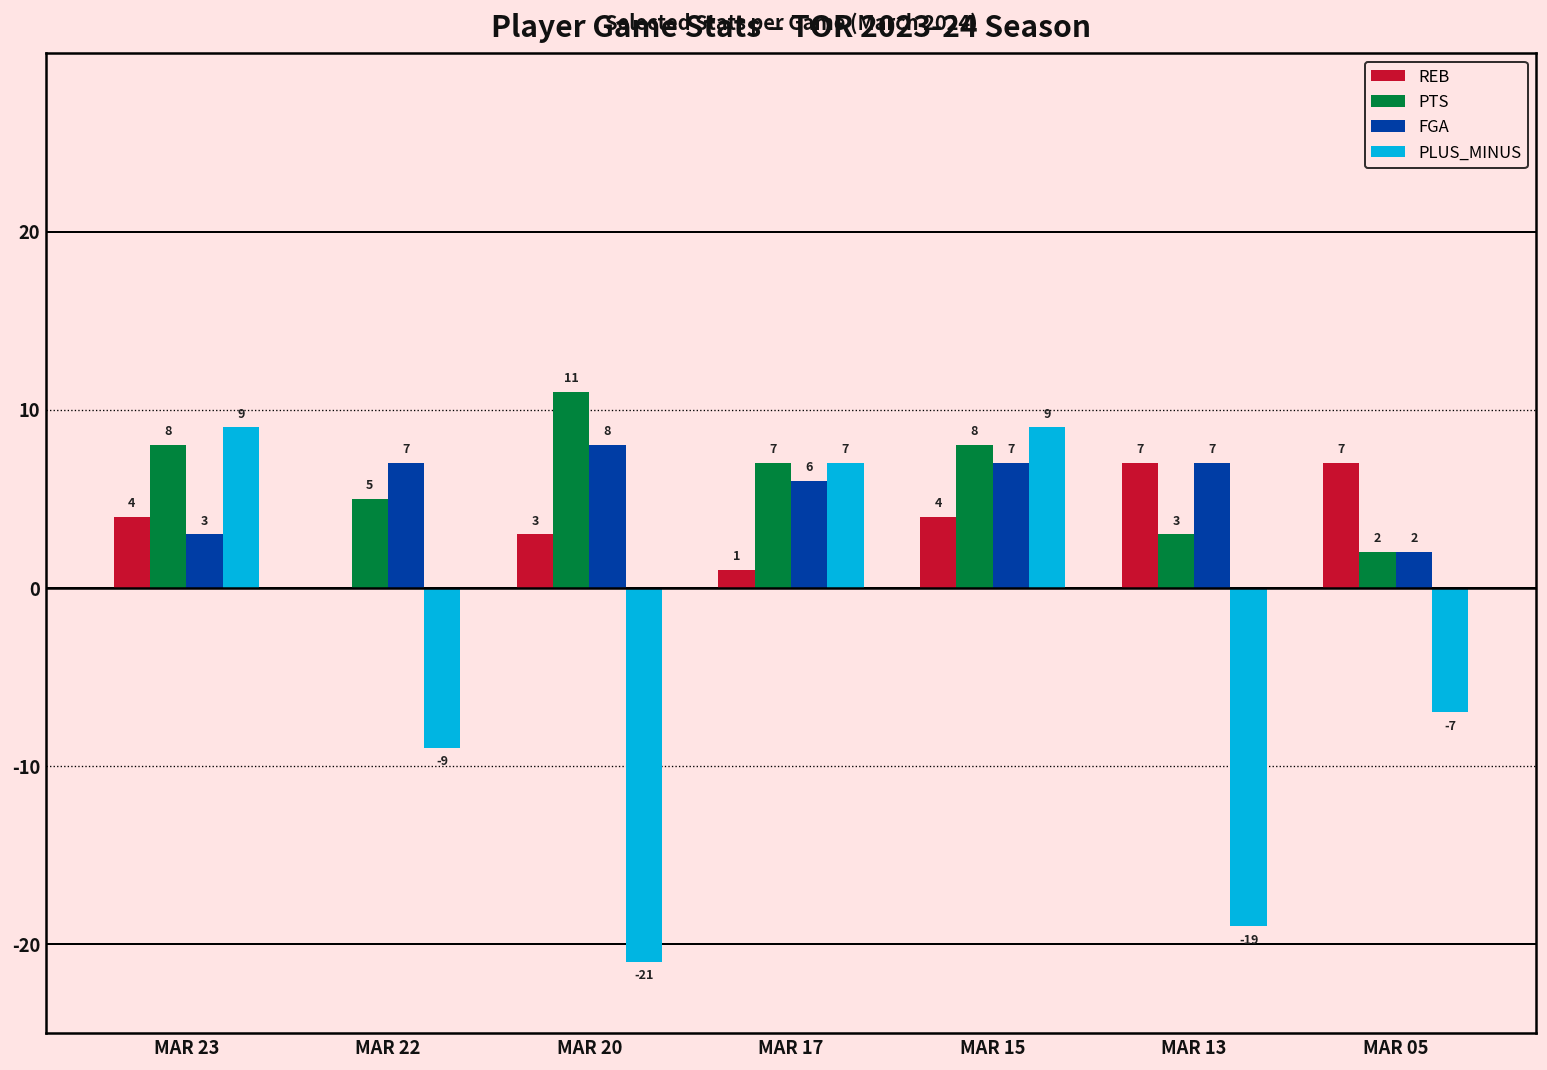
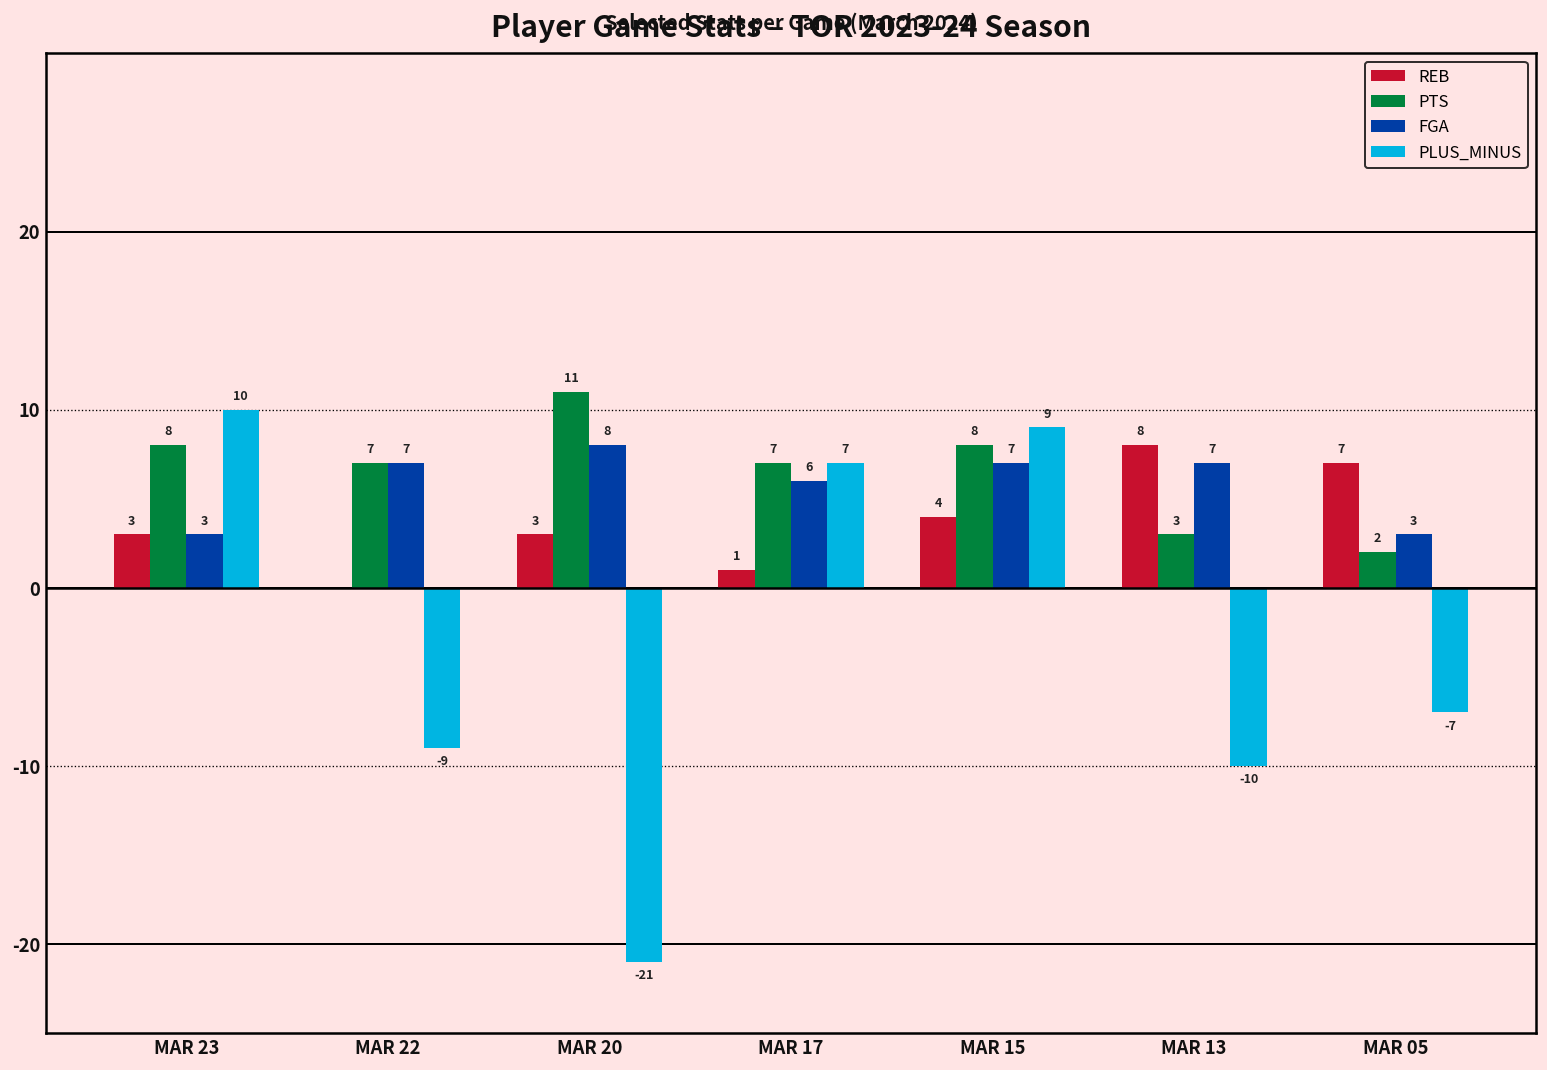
  {
    "REB": {
-     "MAR 23": 4,
+     "MAR 23": 3,
      "MAR 20": 3,
      "MAR 17": 1,
      "MAR 15": 4,
-     "MAR 13": 7,
+     "MAR 13": 8,
      "MAR 05": 7
    },
    "PTS": {
      "MAR 23": 8,
-     "MAR 22": 5,
+     "MAR 22": 7,
      "MAR 20": 11,
      "MAR 17": 7,
      "MAR 15": 8,
      "MAR 13": 3,
      "MAR 05": 2
    },
    "FGA": {
      "MAR 23": 3,
      "MAR 22": 7,
      "MAR 20": 8,
      "MAR 17": 6,
      "MAR 15": 7,
      "MAR 13": 7,
-     "MAR 05": 2
+     "MAR 05": 3
    },
    "PLUS_MINUS": {
-     "MAR 23": 9,
+     "MAR 23": 10,
      "MAR 22": -9,
      "MAR 20": -21,
      "MAR 17": 7,
      "MAR 15": 9,
-     "MAR 13": -19,
+     "MAR 13": -10,
      "MAR 05": -7
    }
  }
